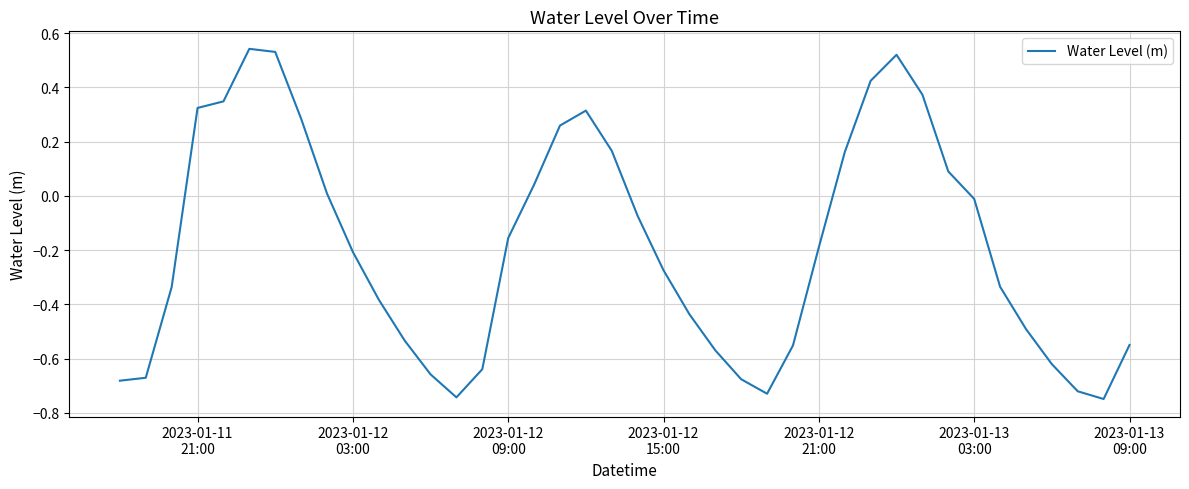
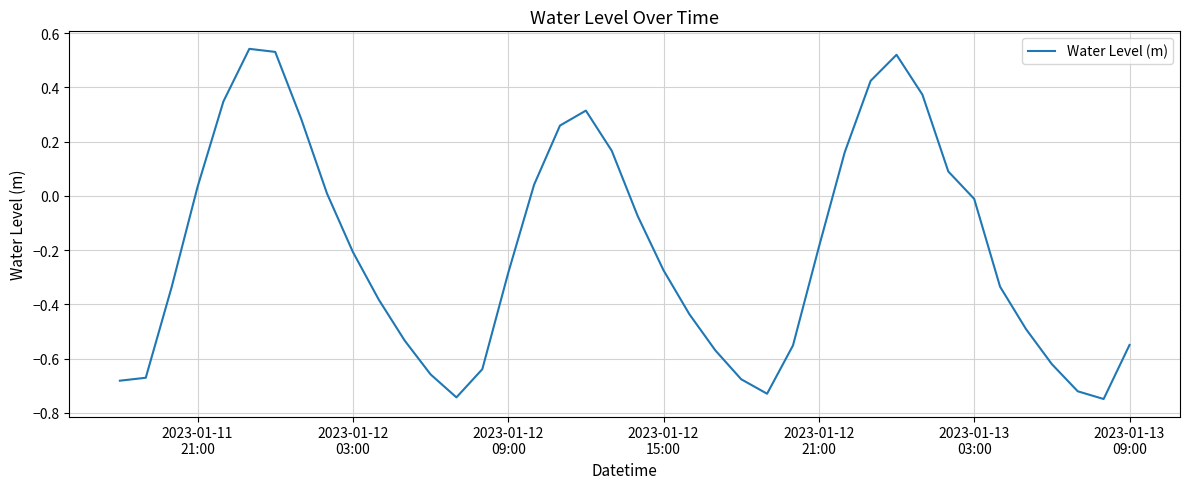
  {
-   "2023-01-11 21:00": 0.32,
+   "2023-01-11 21:00": 0.03,
    "2023-01-12 03:00": -0.21,
-   "2023-01-12 09:00": -0.16,
+   "2023-01-12 09:00": -0.28,
    "2023-01-12 15:00": -0.27,
    "2023-01-12 21:00": -0.19,
    "2023-01-13 03:00": -0.01,
    "2023-01-13 09:00": -0.55
  }
